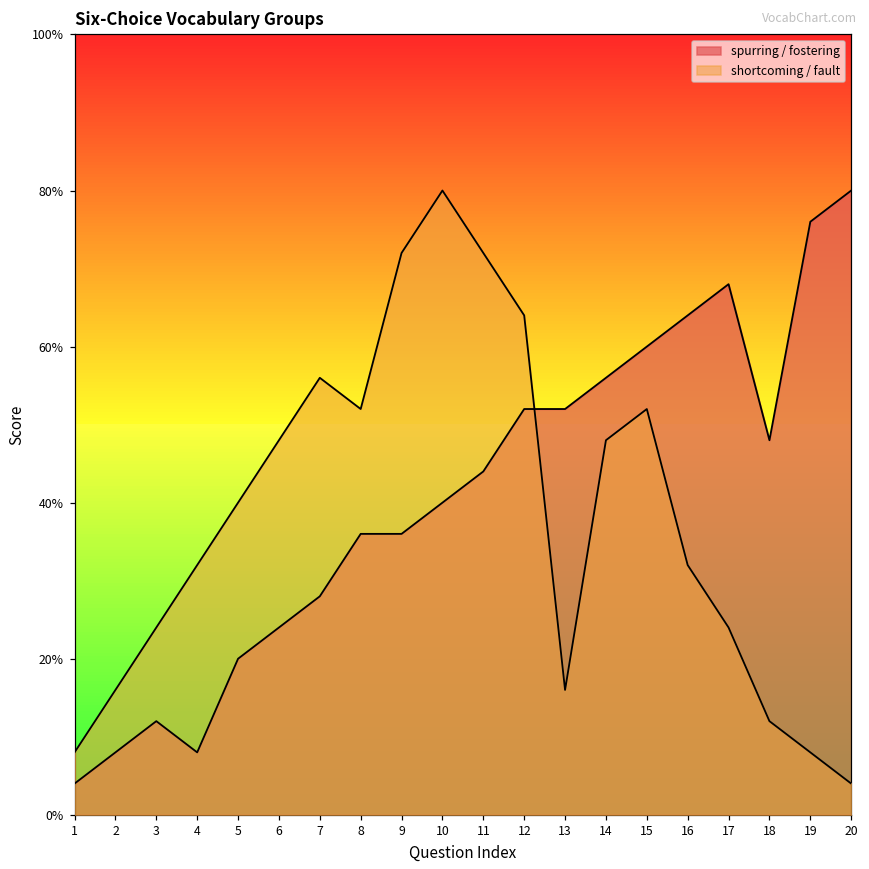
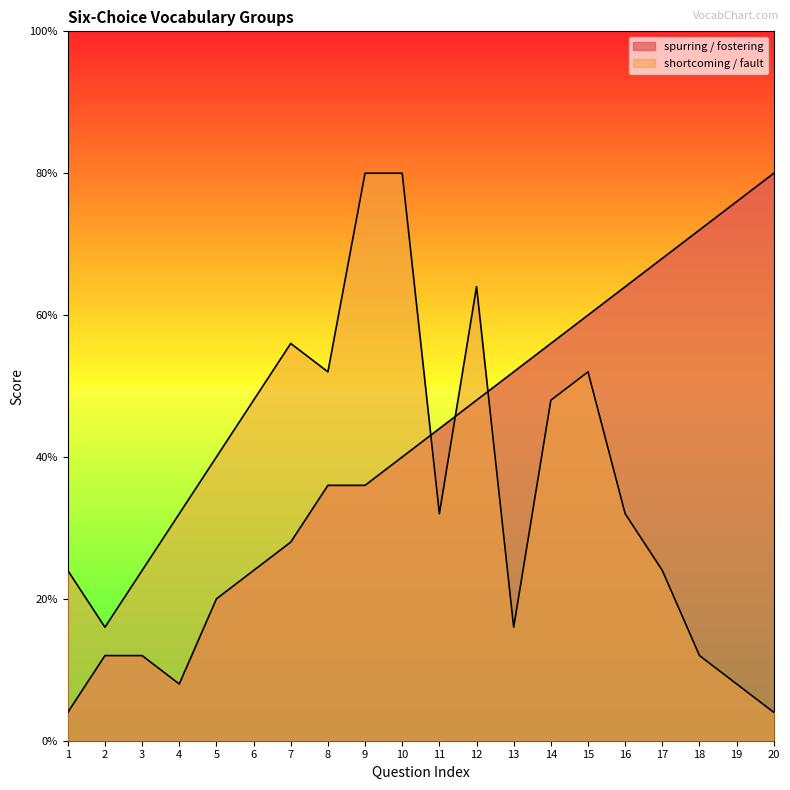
  {
    "spurring / fostering": {
      "1": "4%",
-     "2": "8%",
+     "2": "12%",
      "3": "12%",
      "4": "8%",
      "5": "20%",
      "6": "24%",
      "7": "28%",
      "8": "36%",
      "9": "36%",
      "10": "40%",
      "11": "44%",
-     "12": "52%",
+     "12": "48%",
      "13": "52%",
      "14": "56%",
      "15": "60%",
      "16": "64%",
      "17": "68%",
-     "18": "48%",
+     "18": "72%",
      "19": "76%",
      "20": "80%"
    },
    "shortcoming / fault": {
-     "1": "8%",
+     "1": "24%",
      "2": "16%",
      "3": "24%",
      "4": "32%",
      "5": "40%",
      "6": "48%",
      "7": "56%",
      "8": "52%",
-     "9": "72%",
+     "9": "80%",
      "10": "80%",
-     "11": "72%",
+     "11": "32%",
      "12": "64%",
      "13": "16%",
      "14": "48%",
      "15": "52%",
      "16": "32%",
      "17": "24%",
      "18": "12%",
      "19": "8%",
      "20": "4%"
    }
  }
